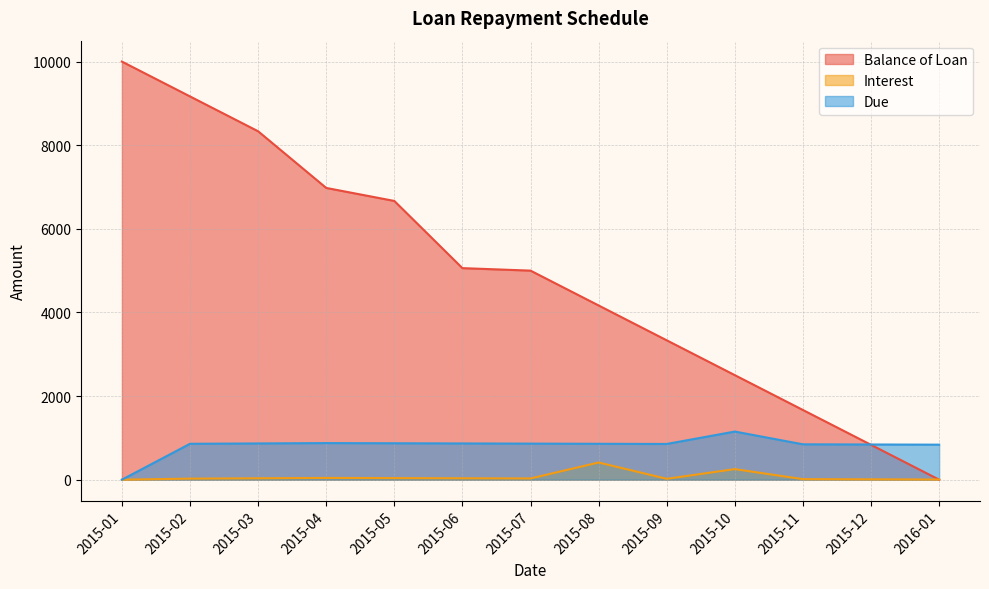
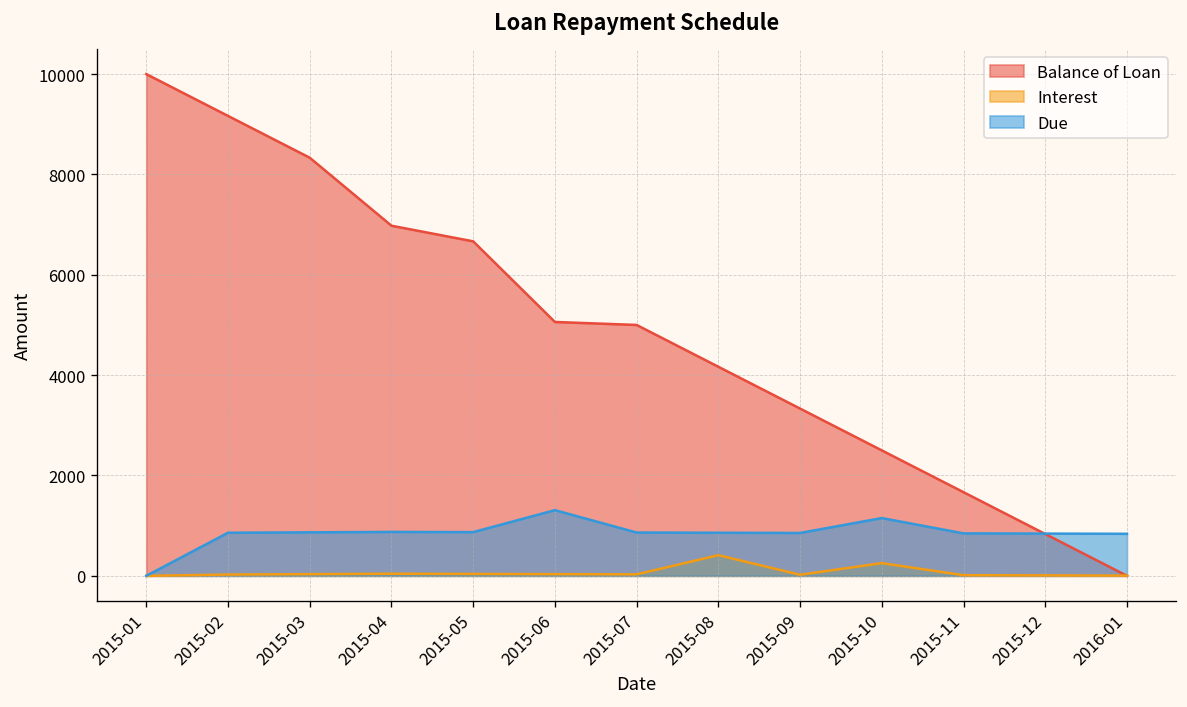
  {
    "Balance of Loan": {
      "2015-01": 10000,
      "2015-02": 9200,
      "2015-03": 8300,
      "2015-04": 7000,
      "2015-05": 6700,
      "2015-06": 5100,
      "2015-07": 5000,
      "2015-08": 4200,
      "2015-09": 3300,
      "2015-10": 2500,
      "2015-11": 1700
    },
    "Interest": {
      "2015-02": 0,
      "2015-03": 0,
      "2015-04": 0,
      "2015-05": 0,
      "2015-06": 0,
      "2015-07": 0,
      "2015-08": 400,
      "2015-09": 0,
      "2015-10": 300,
      "2015-11": 0,
      "2015-12": 0
    },
    "Due": {
      "2015-02": 900,
      "2015-03": 900,
      "2015-04": 900,
      "2015-05": 900,
-     "2015-06": 900,
+     "2015-06": 1300,
      "2015-07": 900,
      "2015-08": 900,
      "2015-09": 900,
      "2015-10": 1200,
      "2015-11": 800,
      "2016-01": 800
    }
  }
